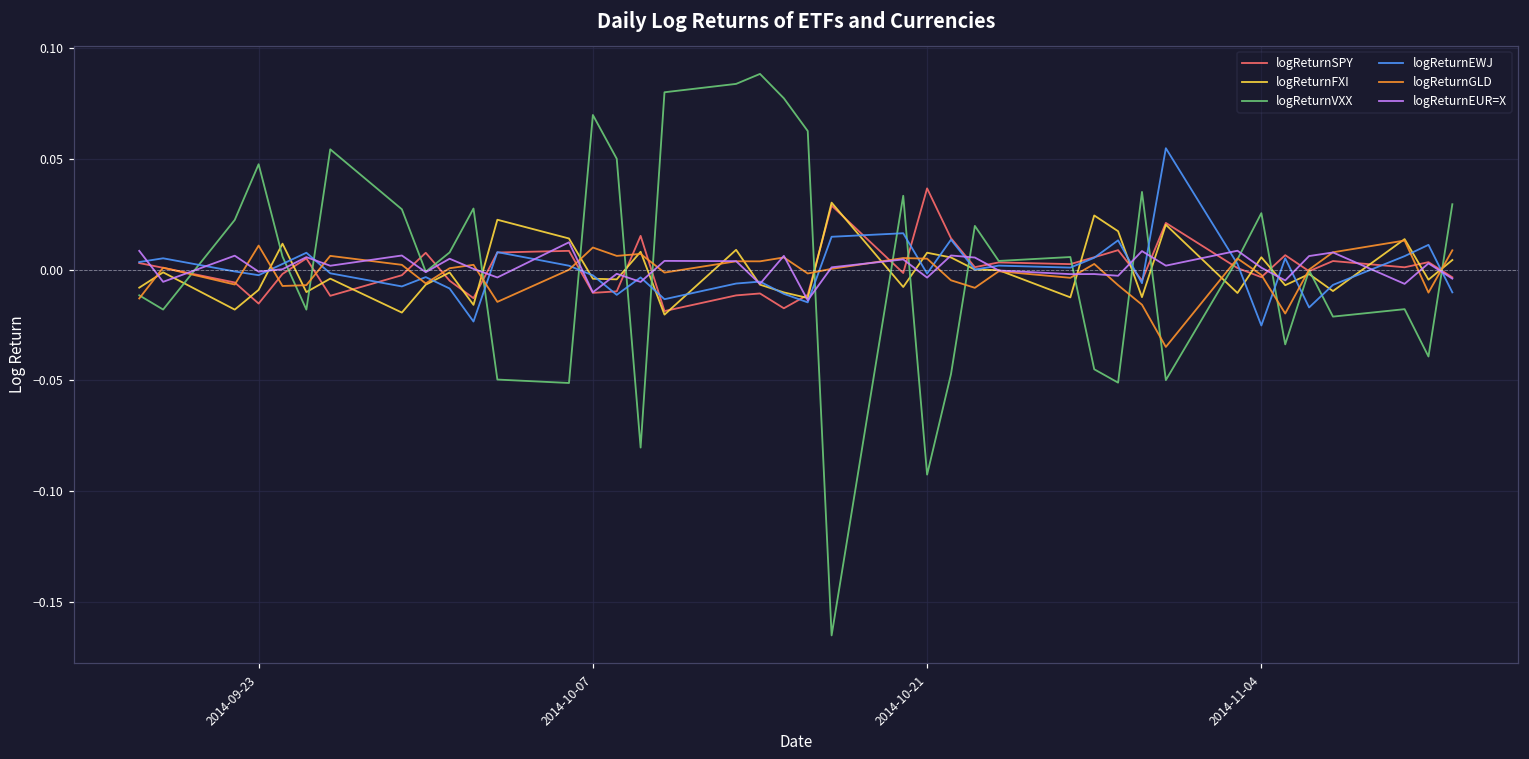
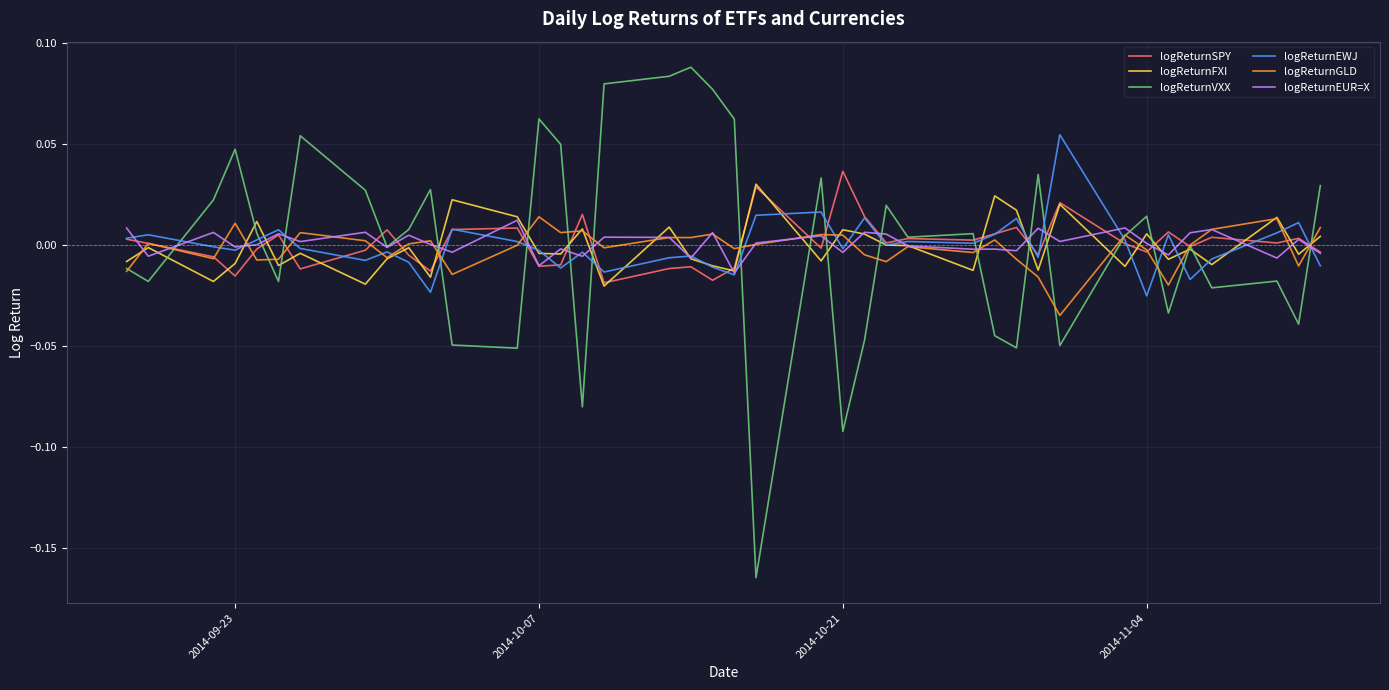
  {
    "logReturnSPY": {
      "2014-09-23": -0.015,
      "2014-10-21": 0.037
    },
    "logReturnFXI": {
      "2014-09-23": -0.009,
      "2014-10-07": -0.004,
      "2014-10-21": 0.008,
      "2014-11-04": 0.006
    },
    "logReturnVXX": {
      "2014-09-23": 0.047,
-     "2014-10-07": 0.070,
+     "2014-10-07": 0.063,
      "2014-10-21": -0.092,
-     "2014-11-04": 0.025
+     "2014-11-04": 0.014
    },
    "logReturnEWJ": {
      "2014-09-23": -0.003,
      "2014-10-07": -0.003,
      "2014-10-21": -0.002,
      "2014-11-04": -0.025
    },
    "logReturnGLD": {
      "2014-09-23": 0.011,
-     "2014-10-07": 0.010,
+     "2014-10-07": 0.014,
      "2014-10-21": 0.005
    },
    "logReturnEUR=X": {
      "2014-09-23": -0.001,
      "2014-10-21": -0.004,
      "2014-11-04": 0.001
    }
  }
